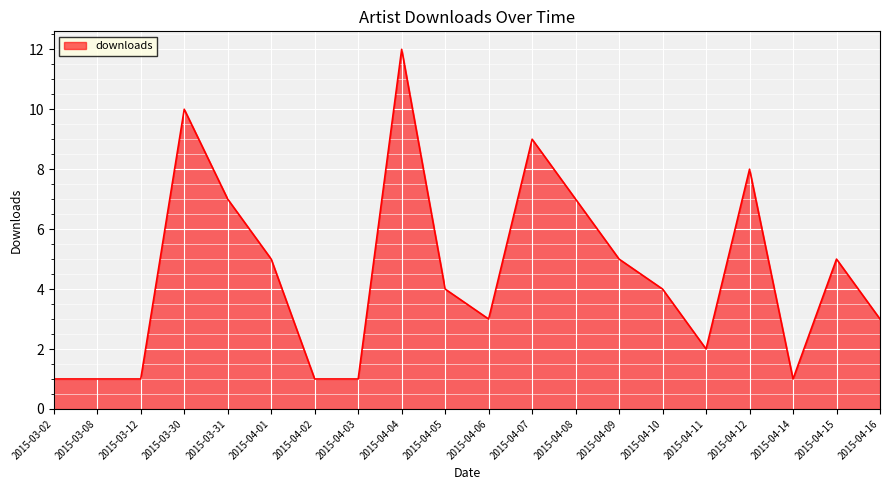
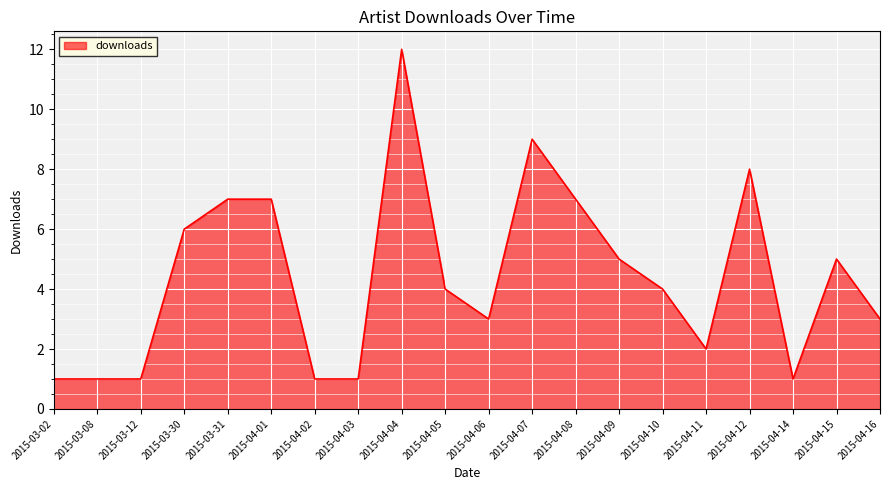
  {
    "2015-03-02": 1,
    "2015-03-08": 1,
    "2015-03-12": 1,
-   "2015-03-30": 10,
+   "2015-03-30": 6,
    "2015-03-31": 7,
-   "2015-04-01": 5,
+   "2015-04-01": 7,
    "2015-04-02": 1,
    "2015-04-03": 1,
    "2015-04-04": 12,
    "2015-04-05": 4,
    "2015-04-06": 3,
    "2015-04-07": 9,
    "2015-04-08": 7,
    "2015-04-09": 5,
    "2015-04-10": 4,
    "2015-04-11": 2,
    "2015-04-12": 8,
    "2015-04-14": 1,
    "2015-04-15": 5,
    "2015-04-16": 3
  }
